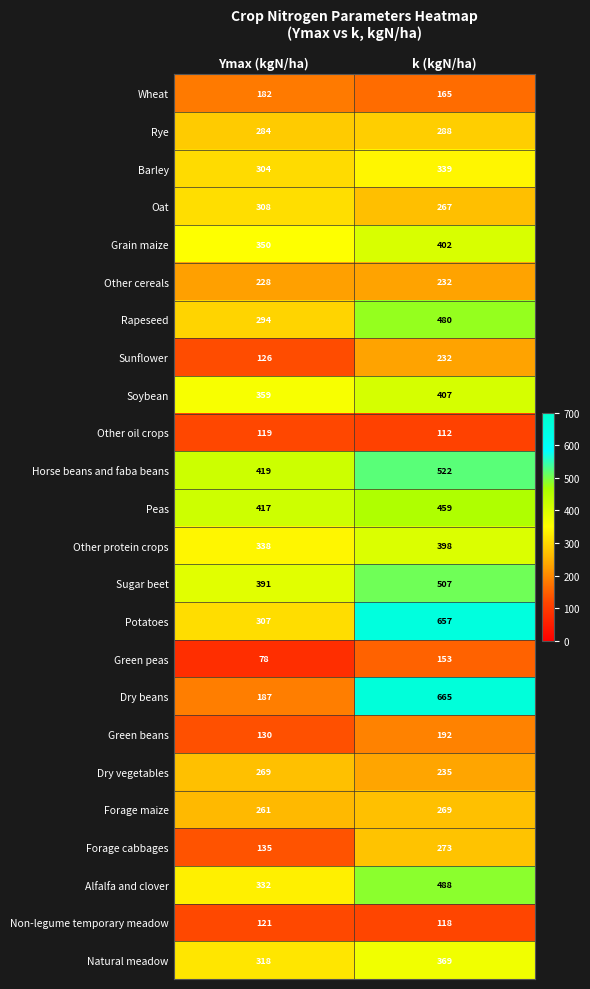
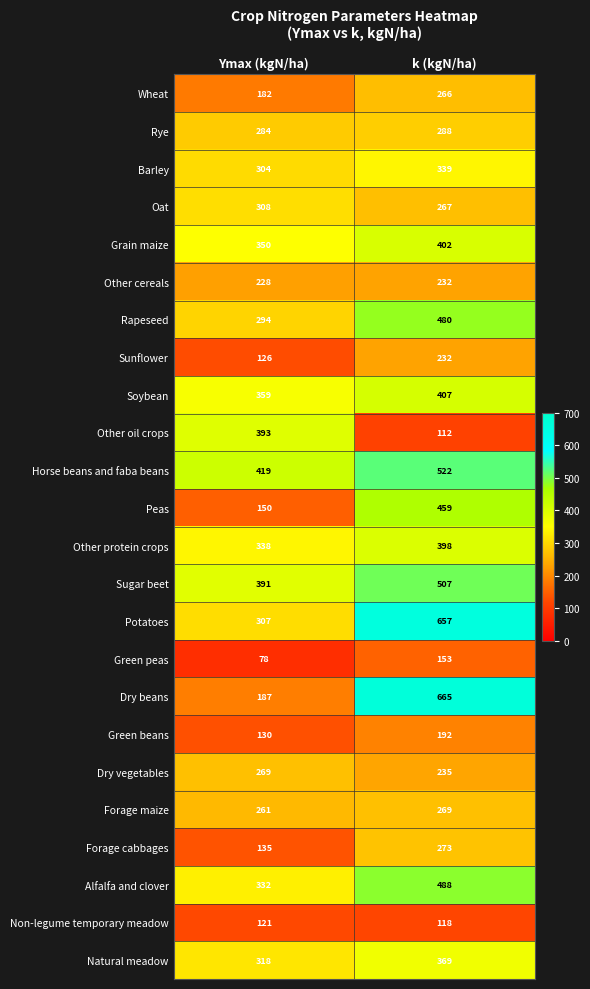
  {
    "Wheat": {
      "Ymax (kgN/ha)": 182,
-     "k (kgN/ha)": 165
+     "k (kgN/ha)": 266
    },
    "Rye": {
      "Ymax (kgN/ha)": 284,
      "k (kgN/ha)": 288
    },
    "Barley": {
      "Ymax (kgN/ha)": 304,
      "k (kgN/ha)": 339
    },
    "Oat": {
      "Ymax (kgN/ha)": 308,
      "k (kgN/ha)": 267
    },
    "Grain maize": {
      "Ymax (kgN/ha)": 350,
      "k (kgN/ha)": 402
    },
    "Other cereals": {
      "Ymax (kgN/ha)": 228,
      "k (kgN/ha)": 232
    },
    "Rapeseed": {
      "Ymax (kgN/ha)": 294,
      "k (kgN/ha)": 480
    },
    "Sunflower": {
      "Ymax (kgN/ha)": 126,
      "k (kgN/ha)": 232
    },
    "Soybean": {
      "Ymax (kgN/ha)": 359,
      "k (kgN/ha)": 407
    },
    "Other oil crops": {
-     "Ymax (kgN/ha)": 119,
+     "Ymax (kgN/ha)": 393,
      "k (kgN/ha)": 112
    },
    "Horse beans and faba beans": {
      "Ymax (kgN/ha)": 419,
      "k (kgN/ha)": 522
    },
    "Peas": {
-     "Ymax (kgN/ha)": 417,
+     "Ymax (kgN/ha)": 150,
      "k (kgN/ha)": 459
    },
    "Other protein crops": {
      "Ymax (kgN/ha)": 338,
      "k (kgN/ha)": 398
    },
    "Sugar beet": {
      "Ymax (kgN/ha)": 391,
      "k (kgN/ha)": 507
    },
    "Potatoes": {
      "Ymax (kgN/ha)": 307,
      "k (kgN/ha)": 657
    },
    "Green peas": {
      "Ymax (kgN/ha)": 78,
      "k (kgN/ha)": 153
    },
    "Dry beans": {
      "Ymax (kgN/ha)": 187,
      "k (kgN/ha)": 665
    },
    "Green beans": {
      "Ymax (kgN/ha)": 130,
      "k (kgN/ha)": 192
    },
    "Dry vegetables": {
      "Ymax (kgN/ha)": 269,
      "k (kgN/ha)": 235
    },
    "Forage maize": {
      "Ymax (kgN/ha)": 261,
      "k (kgN/ha)": 269
    },
    "Forage cabbages": {
      "Ymax (kgN/ha)": 135,
      "k (kgN/ha)": 273
    },
    "Alfalfa and clover": {
      "Ymax (kgN/ha)": 332,
      "k (kgN/ha)": 488
    },
    "Non-legume temporary meadow": {
      "Ymax (kgN/ha)": 121,
      "k (kgN/ha)": 118
    },
    "Natural meadow": {
      "Ymax (kgN/ha)": 318,
      "k (kgN/ha)": 369
    }
  }
